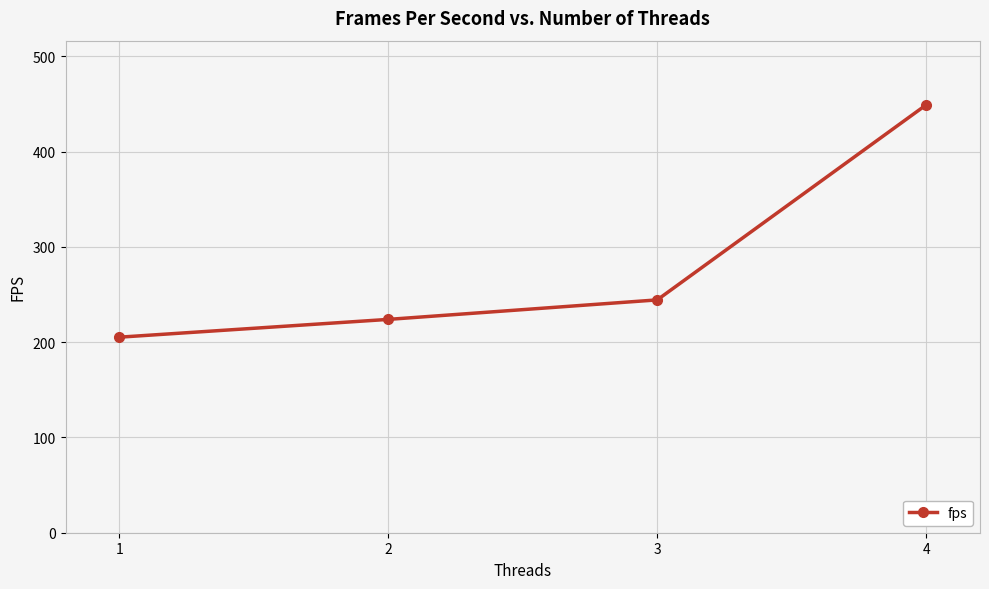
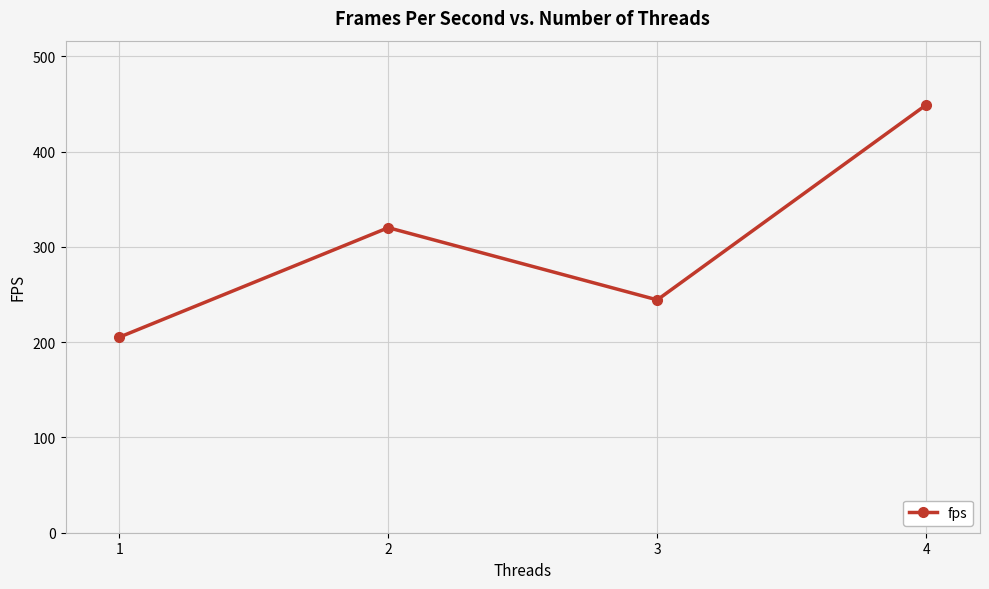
  {
    "1": 210,
-   "2": 220,
+   "2": 320,
    "3": 240,
    "4": 450
  }
